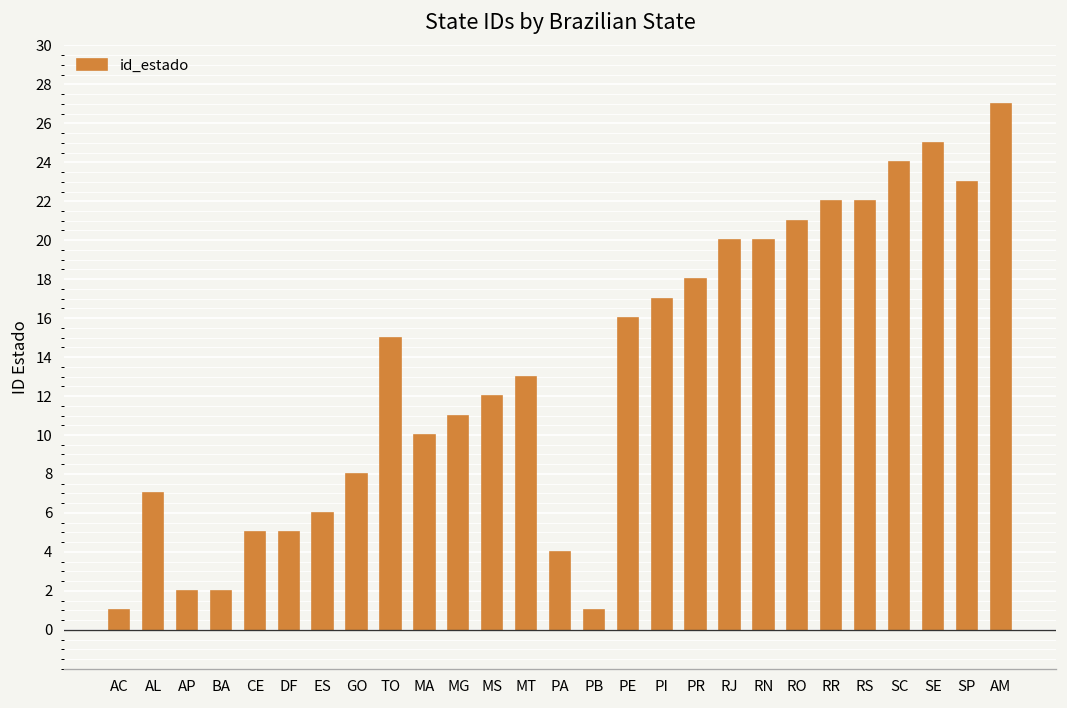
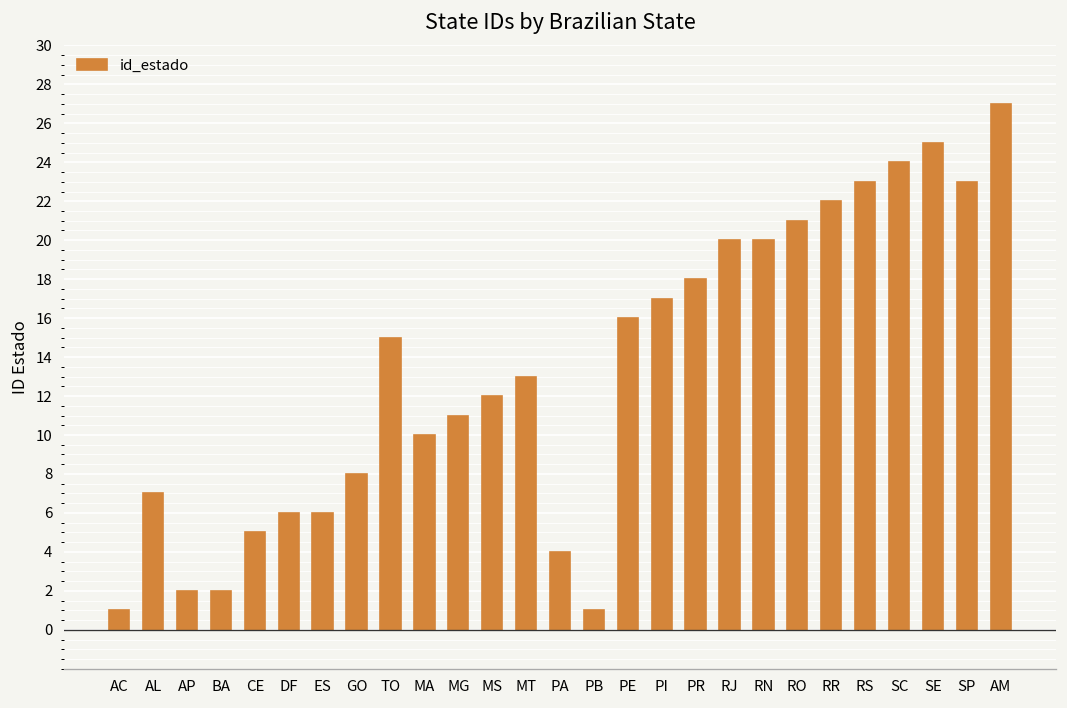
  {
    "AC": 1,
    "AL": 7,
    "AP": 2,
    "BA": 2,
    "CE": 5,
-   "DF": 5,
+   "DF": 6,
    "ES": 6,
    "GO": 8,
    "TO": 15,
    "MA": 10,
    "MG": 11,
    "MS": 12,
    "MT": 13,
    "PA": 4,
    "PB": 1,
    "PE": 16,
    "PI": 17,
    "PR": 18,
    "RJ": 20,
    "RN": 20,
    "RO": 21,
    "RR": 22,
-   "RS": 22,
+   "RS": 23,
    "SC": 24,
    "SE": 25,
    "SP": 23,
    "AM": 27
  }
